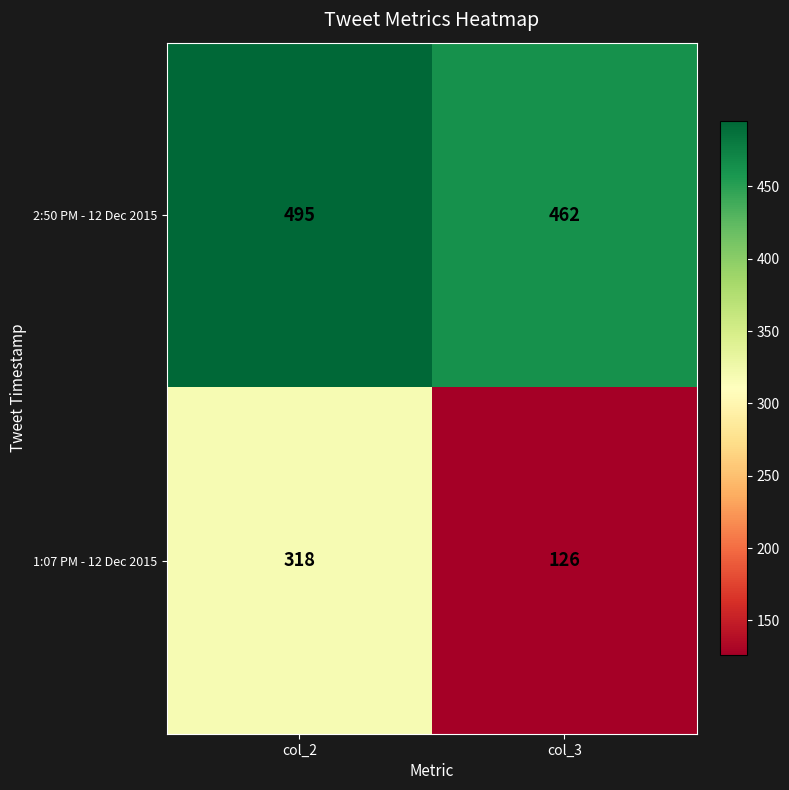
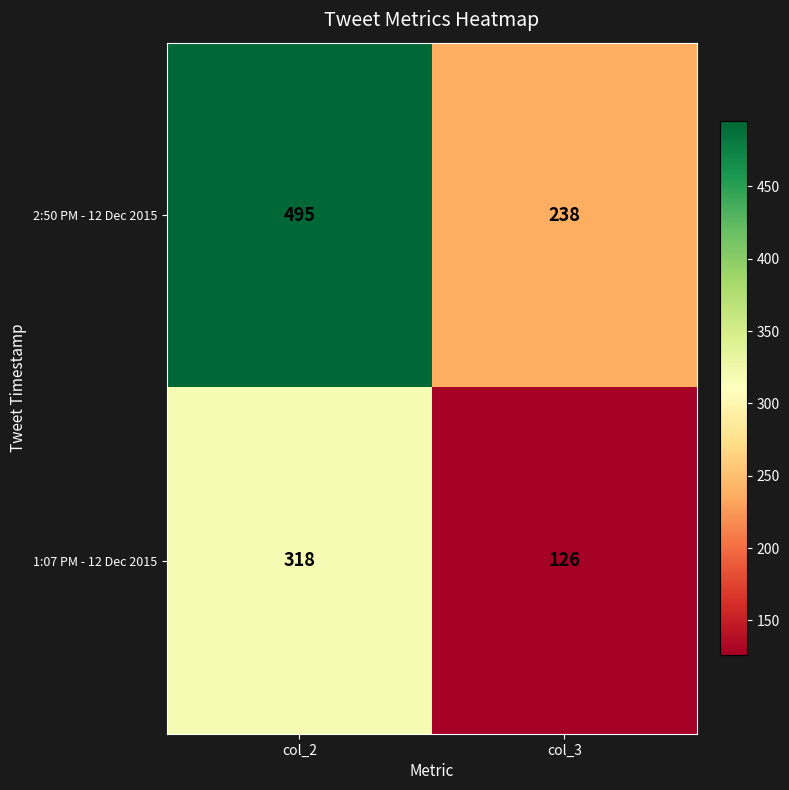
  {
    "2:50 PM - 12 Dec 2015": {
      "col_2": 495,
-     "col_3": 462
+     "col_3": 238
    },
    "1:07 PM - 12 Dec 2015": {
      "col_2": 318,
      "col_3": 126
    }
  }
